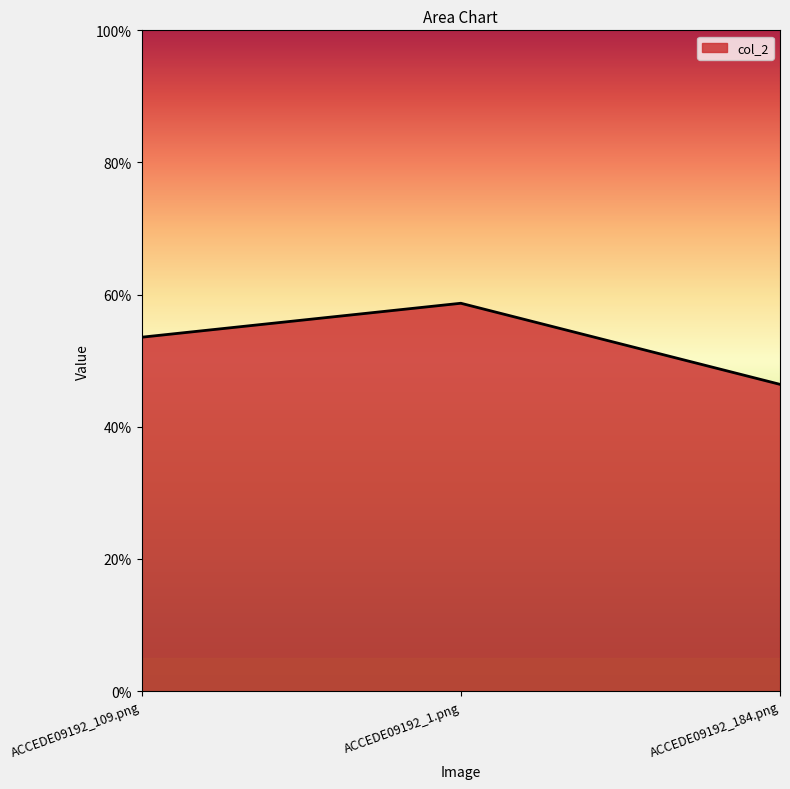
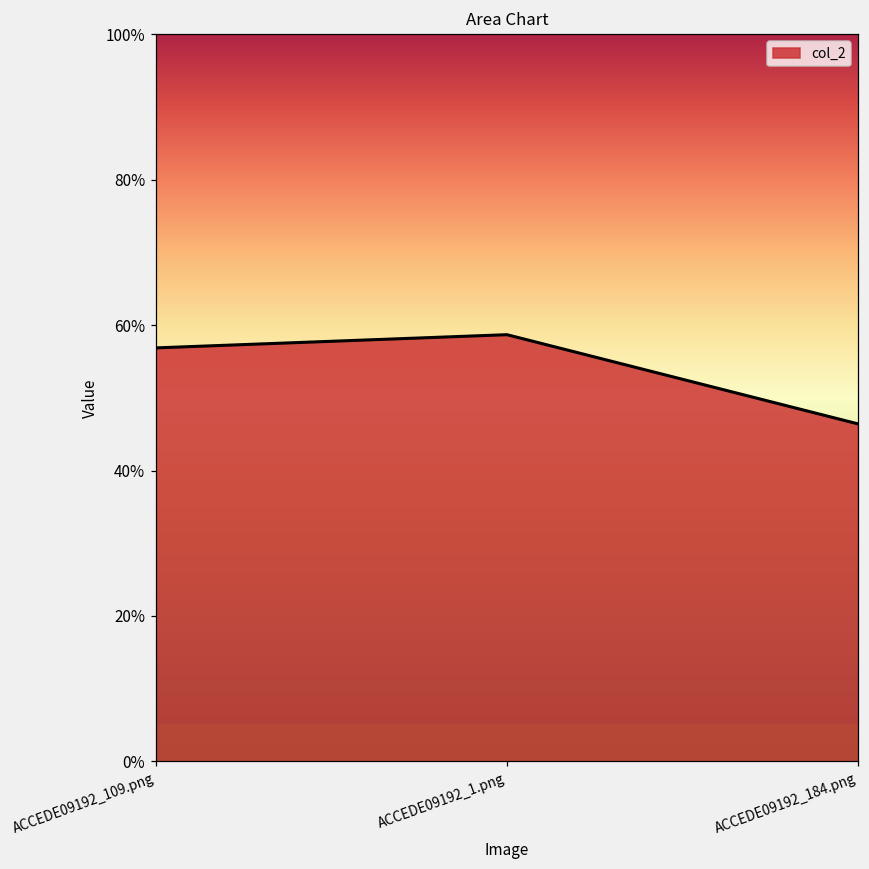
  {
-   "ACCEDE09192_109.png": "54%",
+   "ACCEDE09192_109.png": "57%",
    "ACCEDE09192_1.png": "59%",
    "ACCEDE09192_184.png": "46%"
  }
